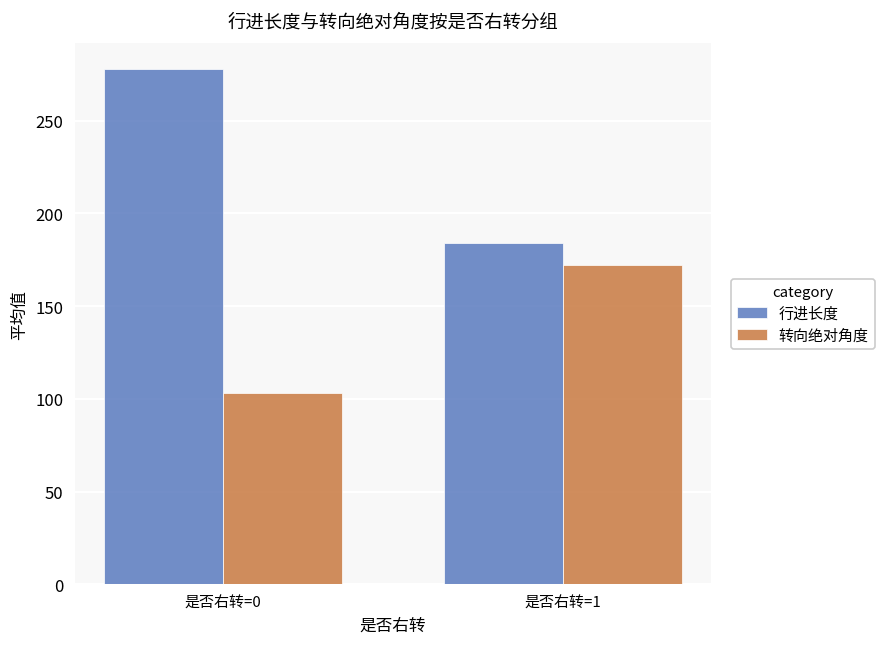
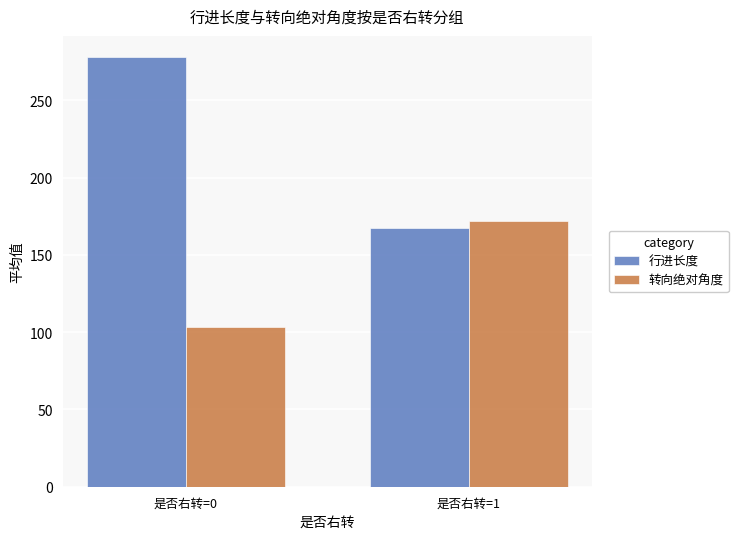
  {
    "行进长度": {
      "是否右转=0": 278,
-     "是否右转=1": 184
+     "是否右转=1": 168
    },
    "转向绝对角度": {
      "是否右转=0": 103,
      "是否右转=1": 172
    }
  }
